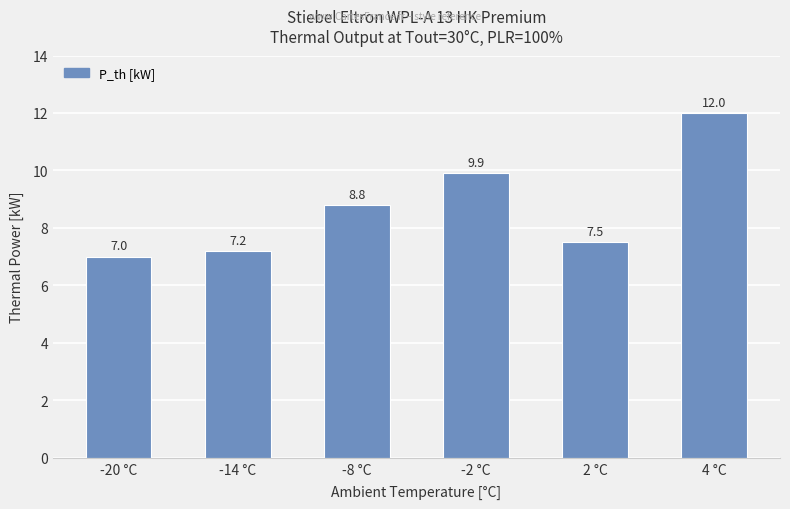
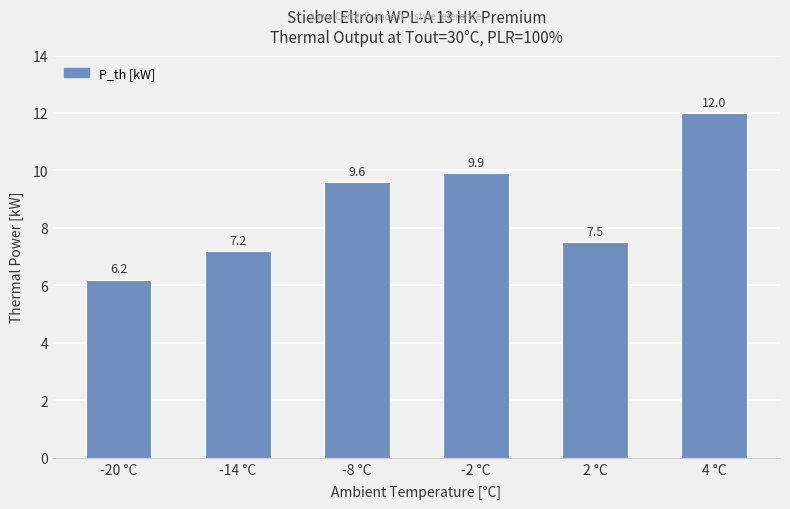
  {
-   "-20 °C": 7.0,
+   "-20 °C": 6.2,
    "-14 °C": 7.2,
-   "-8 °C": 8.8,
+   "-8 °C": 9.6,
    "-2 °C": 9.9,
    "2 °C": 7.5,
    "4 °C": 12.0
  }
